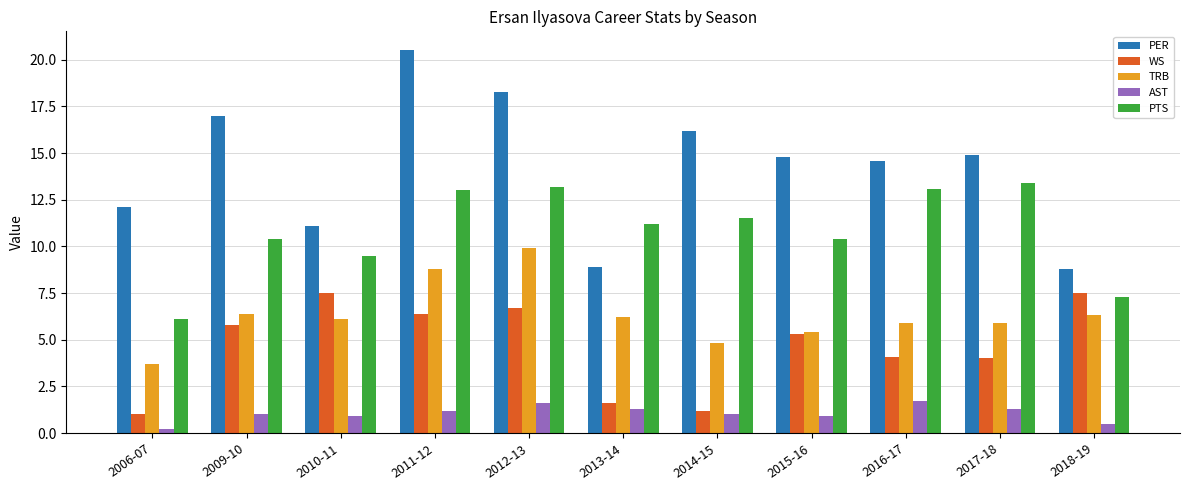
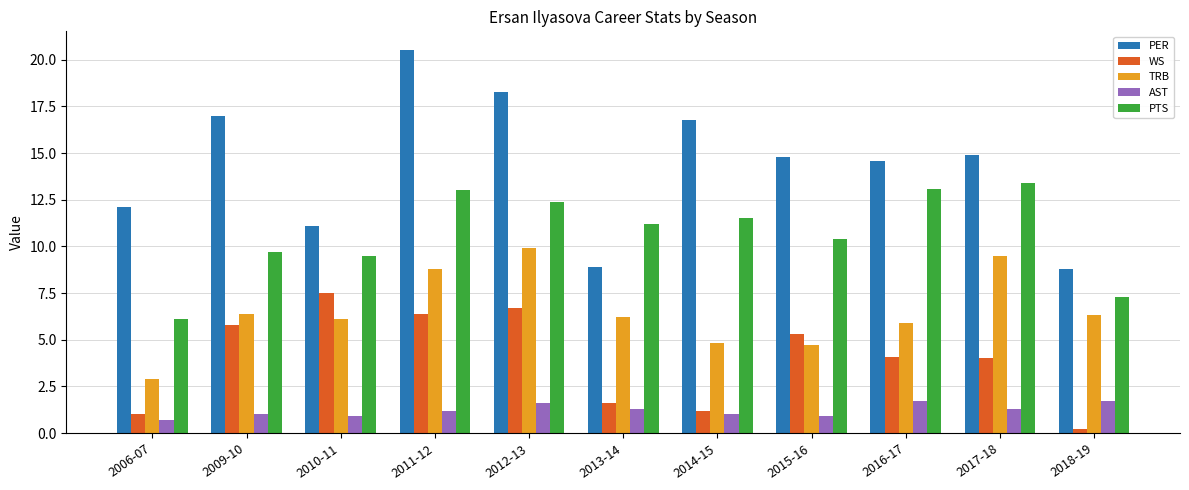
  {
    "PER": {
      "2006-07": 12.1,
      "2009-10": 17.0,
      "2010-11": 11.1,
      "2011-12": 20.5,
      "2012-13": 18.3,
      "2013-14": 8.9,
-     "2014-15": 16.2,
+     "2014-15": 16.8,
      "2015-16": 14.8,
      "2016-17": 14.6,
      "2017-18": 14.9,
      "2018-19": 8.8
    },
    "WS": {
      "2006-07": 1.0,
      "2009-10": 5.8,
      "2010-11": 7.5,
      "2011-12": 6.4,
      "2012-13": 6.7,
      "2013-14": 1.6,
      "2014-15": 1.2,
      "2015-16": 5.3,
      "2016-17": 4.1,
      "2017-18": 4.0,
-     "2018-19": 7.5
+     "2018-19": 0.2
    },
    "TRB": {
-     "2006-07": 3.7,
+     "2006-07": 2.9,
      "2009-10": 6.4,
      "2010-11": 6.1,
      "2011-12": 8.8,
      "2012-13": 9.9,
      "2013-14": 6.2,
      "2014-15": 4.8,
-     "2015-16": 5.4,
+     "2015-16": 4.7,
      "2016-17": 5.9,
-     "2017-18": 5.9,
+     "2017-18": 9.5,
      "2018-19": 6.3
    },
    "AST": {
-     "2006-07": 0.2,
+     "2006-07": 0.7,
      "2009-10": 1.0,
      "2010-11": 0.9,
      "2011-12": 1.2,
      "2012-13": 1.6,
      "2013-14": 1.3,
      "2014-15": 1.0,
      "2015-16": 0.9,
      "2016-17": 1.7,
      "2017-18": 1.3,
-     "2018-19": 0.5
+     "2018-19": 1.7
    },
    "PTS": {
      "2006-07": 6.1,
-     "2009-10": 10.4,
+     "2009-10": 9.7,
      "2010-11": 9.5,
      "2011-12": 13.0,
-     "2012-13": 13.2,
+     "2012-13": 12.4,
      "2013-14": 11.2,
      "2014-15": 11.5,
      "2015-16": 10.4,
      "2016-17": 13.1,
      "2017-18": 13.4,
      "2018-19": 7.3
    }
  }
